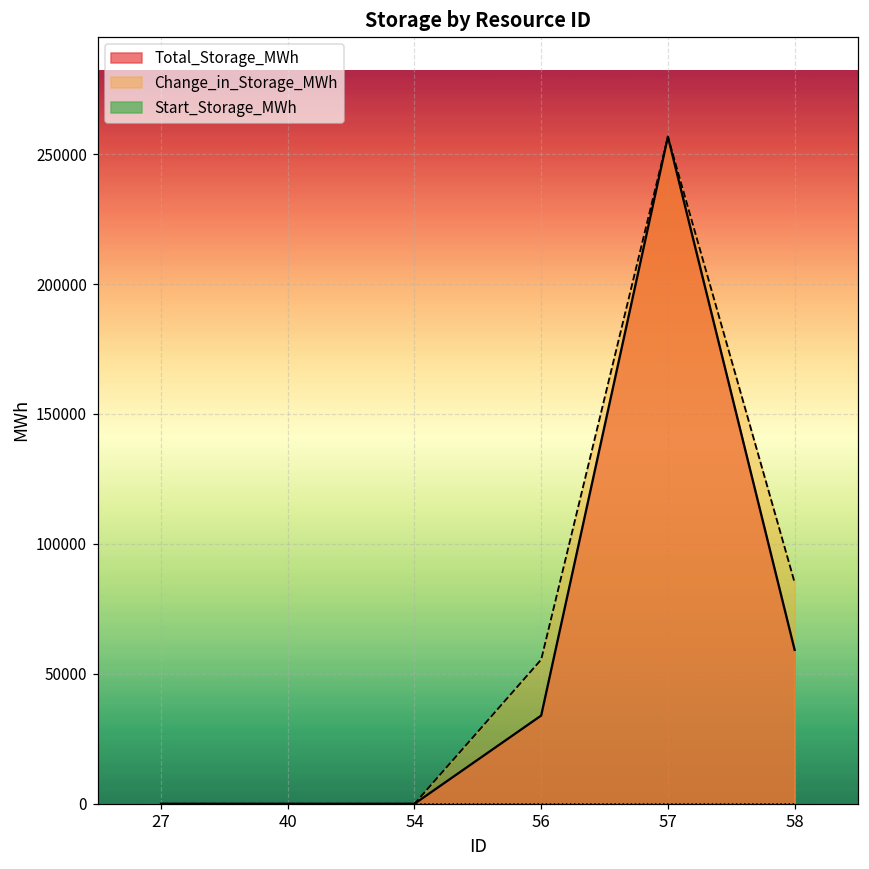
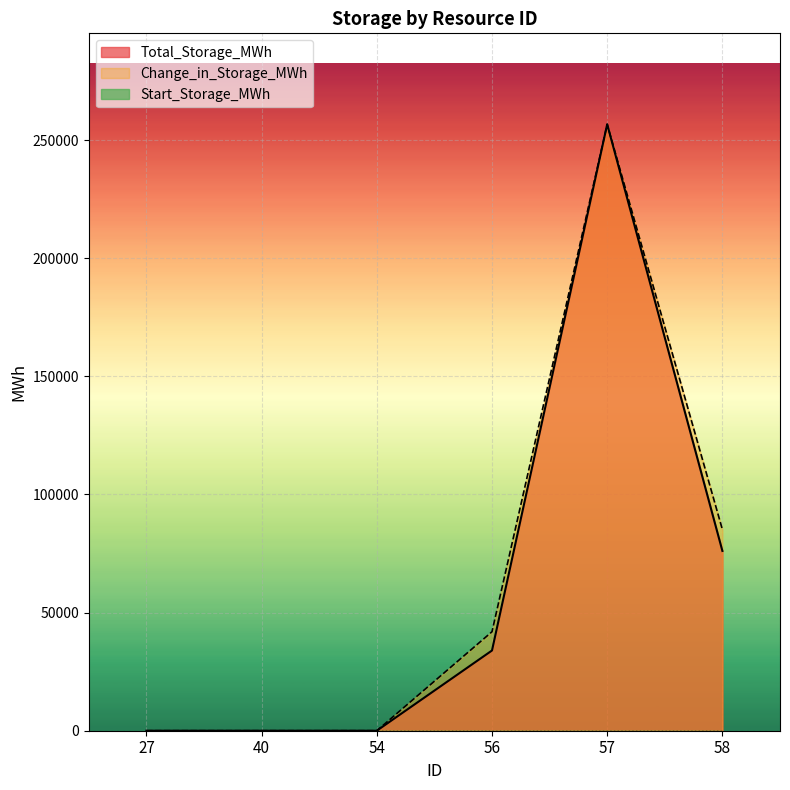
  {
    "Total_Storage_MWh": {
      "56": 34000,
-     "58": 59000
+     "58": 76000
    },
    "Change_in_Storage_MWh": {
-     "56": 55000,
+     "56": 42000,
      "58": 85000
    },
    "Start_Storage_MWh": {
      "56": 0,
      "57": 0,
      "58": 0
    }
  }
